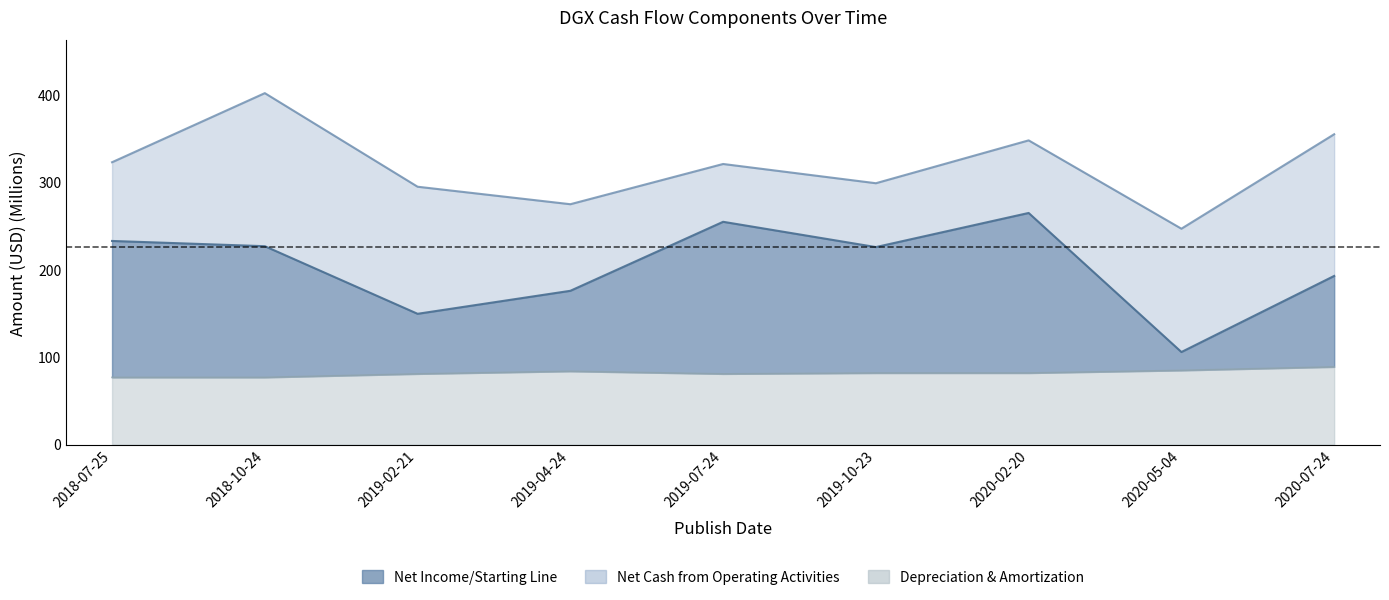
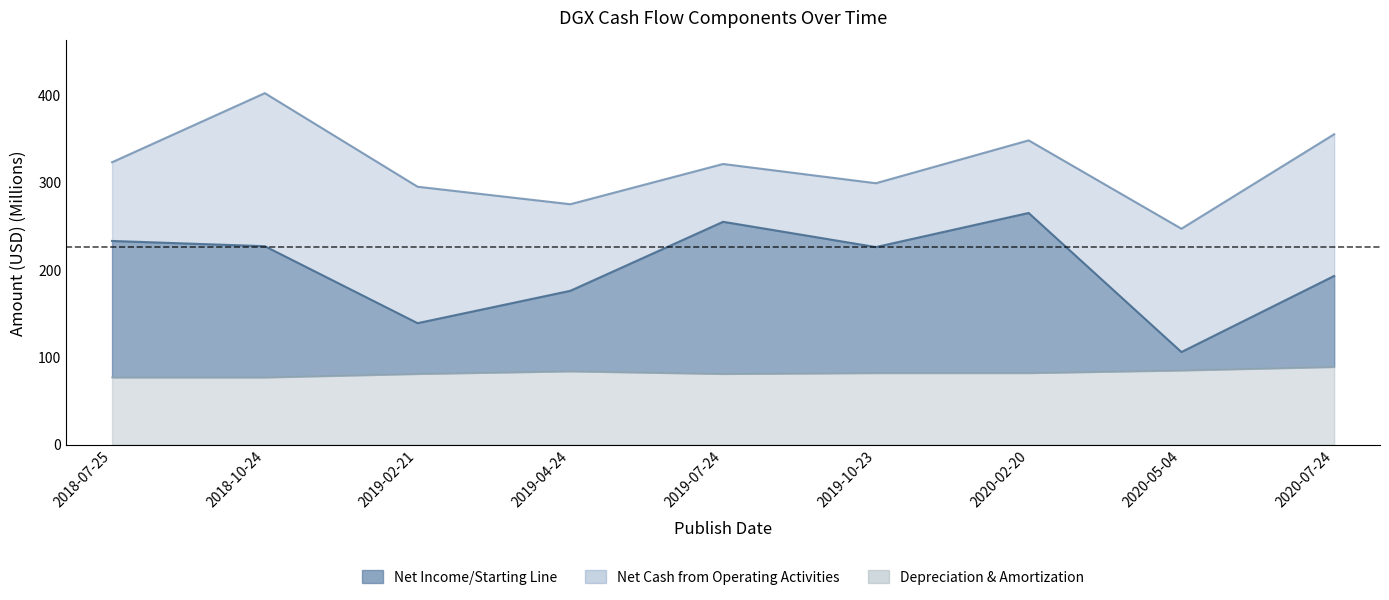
  {
    "Net Income/Starting Line": {
      "2018-07-25": 230,
      "2018-10-24": 230,
-     "2019-02-21": 150,
+     "2019-02-21": 140,
      "2019-04-24": 180,
      "2019-07-24": 250,
      "2019-10-23": 230,
      "2020-02-20": 270,
      "2020-05-04": 110,
      "2020-07-24": 190
    }
  }
